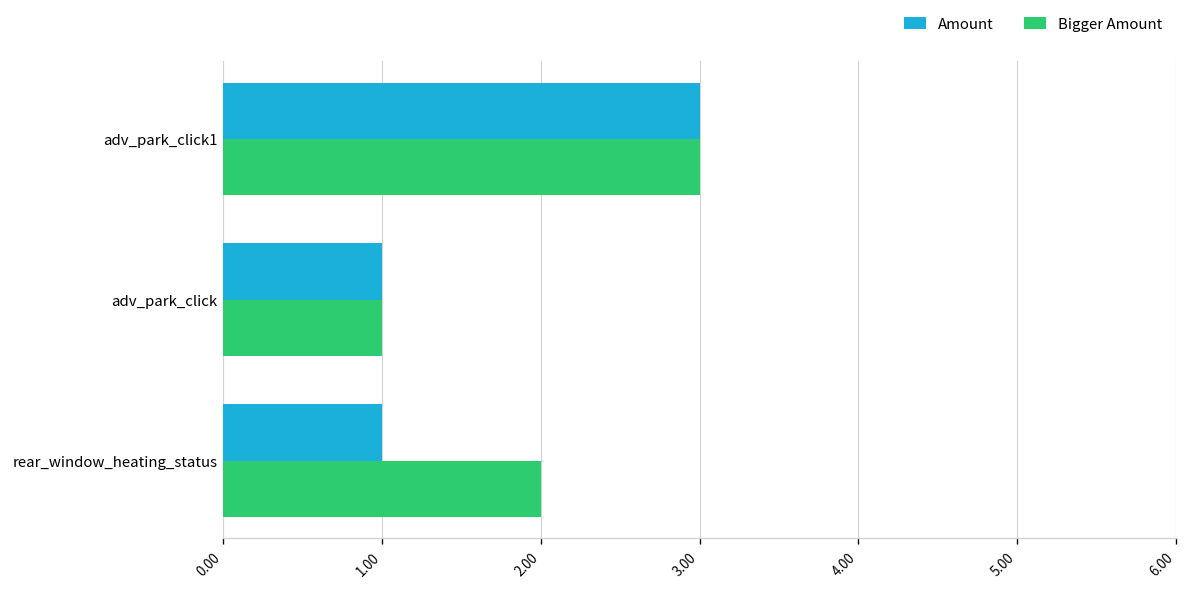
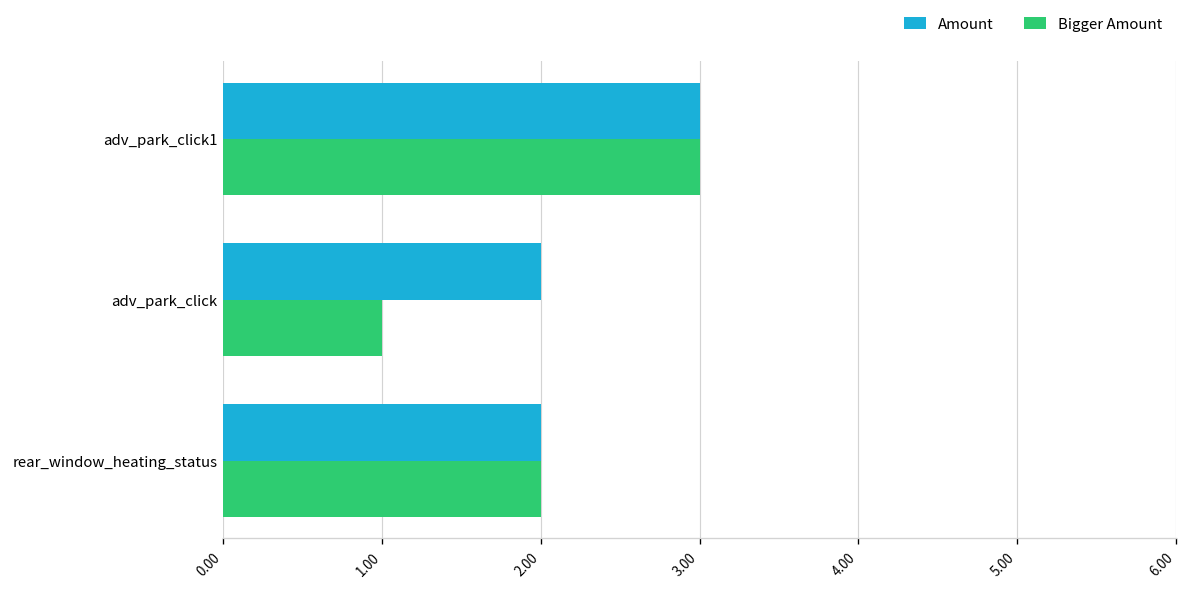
  {
    "Amount": {
      "adv_park_click1": 3,
-     "adv_park_click": 1,
-     "rear_window_heating_status": 1
+     "adv_park_click": 2,
+     "rear_window_heating_status": 2
    },
    "Bigger Amount": {
      "adv_park_click1": 3,
      "adv_park_click": 1,
      "rear_window_heating_status": 2
    }
  }
